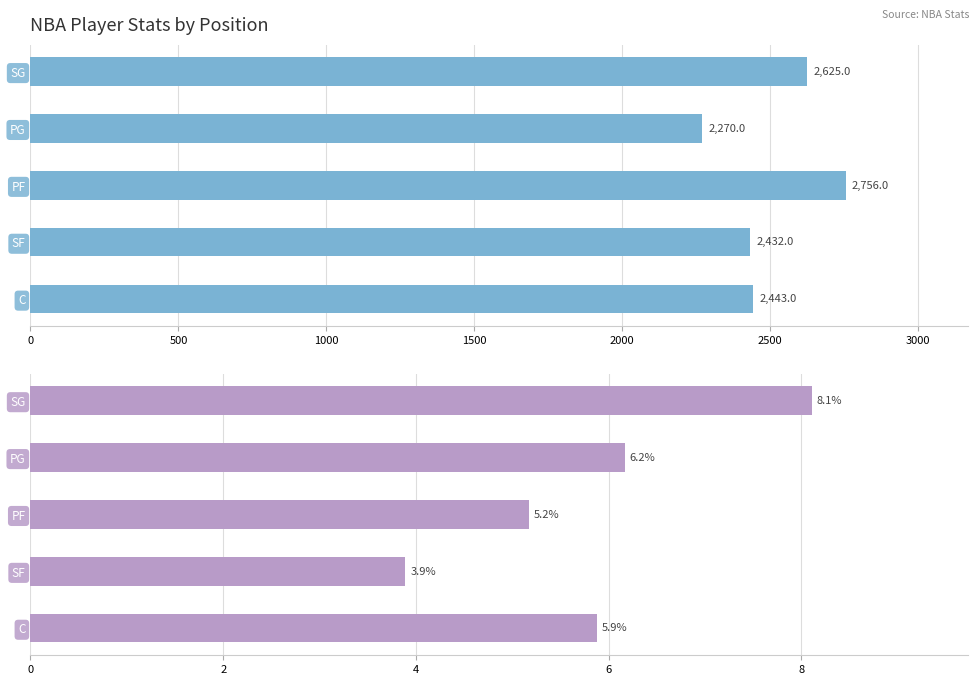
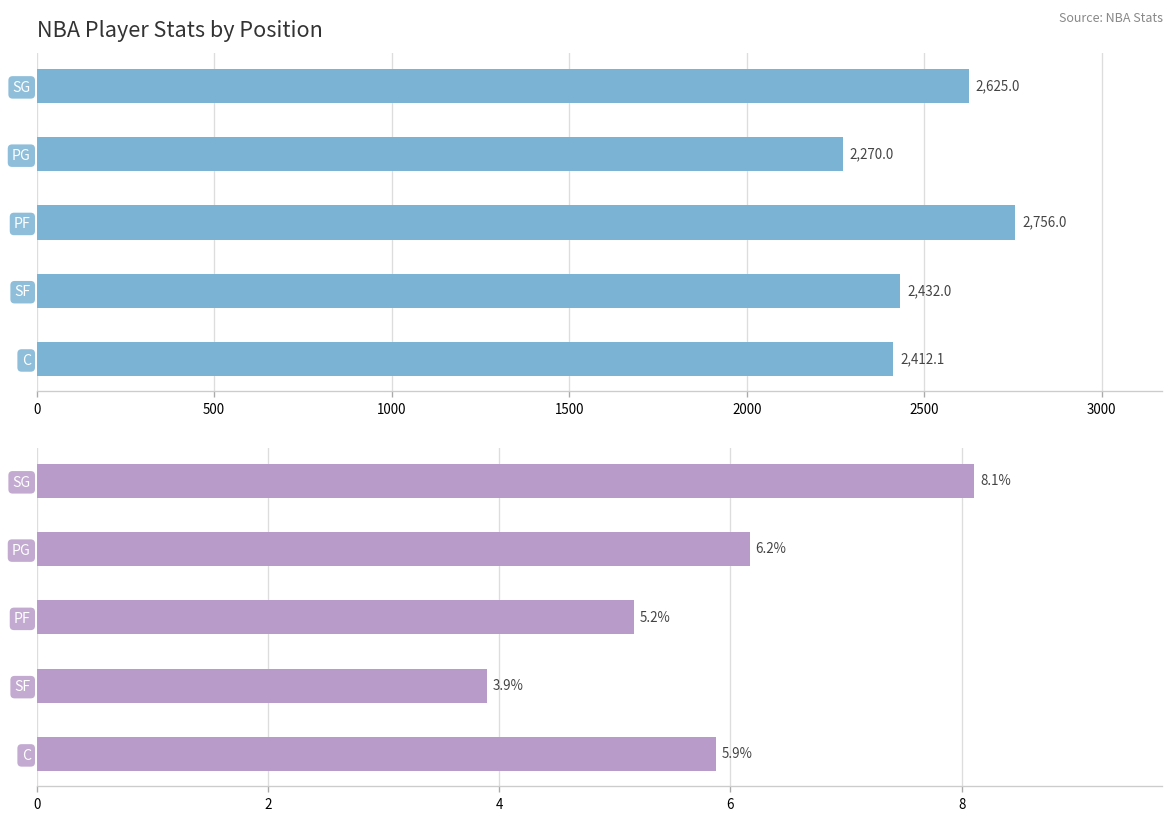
  {
    "NBA Player Stats by Position": {
      "SG": "2,625.0",
      "PG": "2,270.0",
      "PF": "2,756.0",
      "SF": "2,432.0",
-     "C": "2,443.0"
+     "C": "2,412.1"
    }
  }
